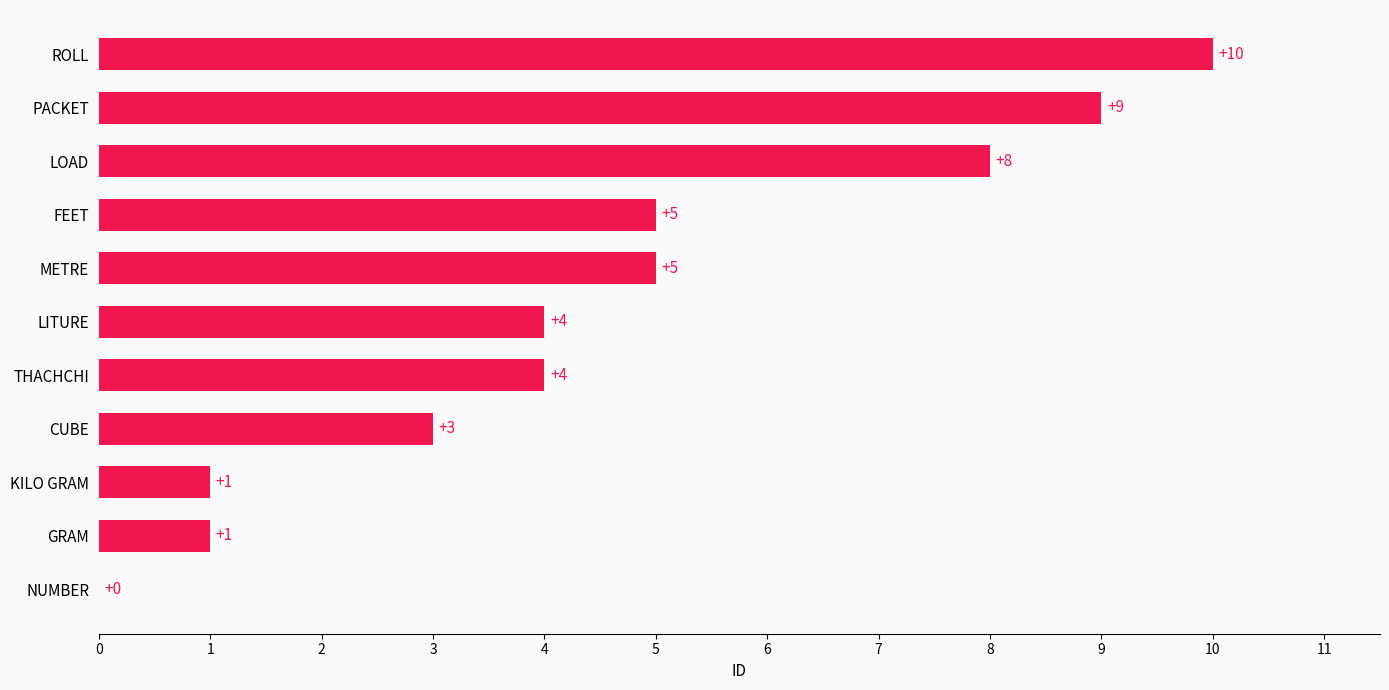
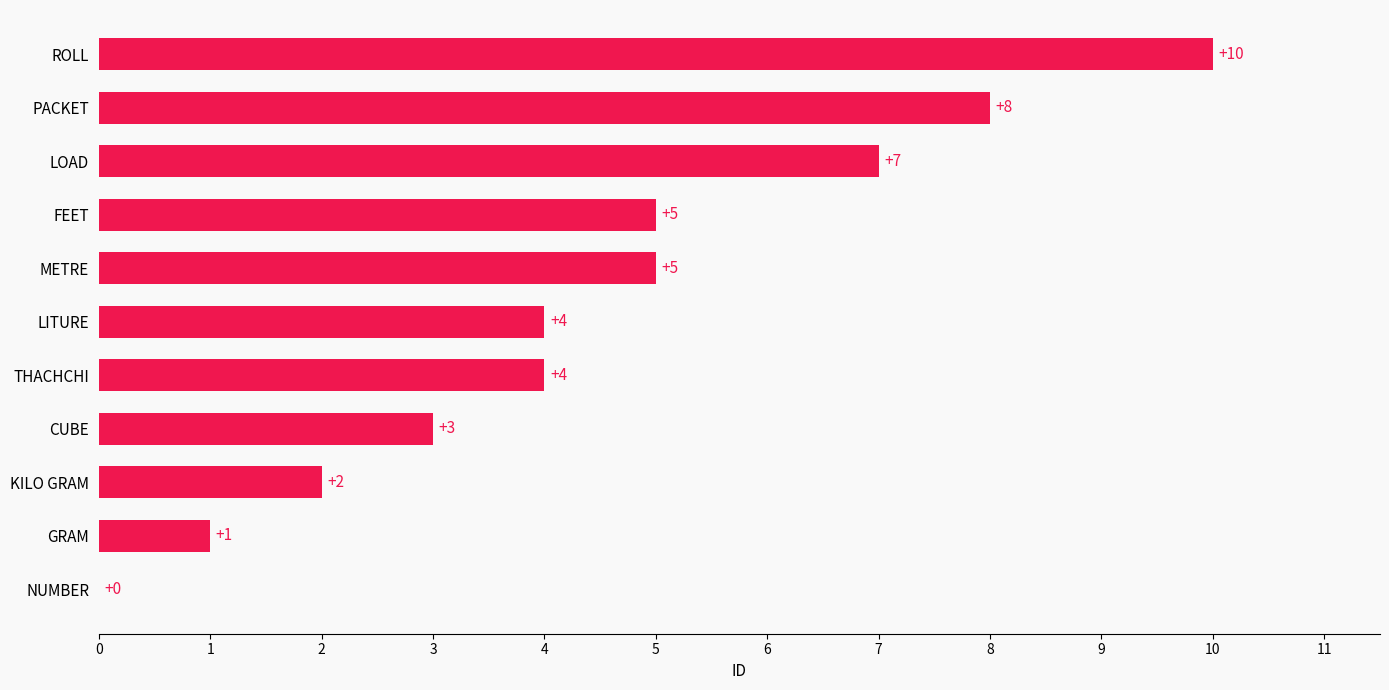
  {
    "ROLL": "+10",
-   "PACKET": "+9",
-   "LOAD": "+8",
+   "PACKET": "+8",
+   "LOAD": "+7",
    "FEET": "+5",
    "METRE": "+5",
    "LITURE": "+4",
    "THACHCHI": "+4",
    "CUBE": "+3",
-   "KILO GRAM": "+1",
+   "KILO GRAM": "+2",
    "GRAM": "+1",
    "NUMBER": "+0"
  }
